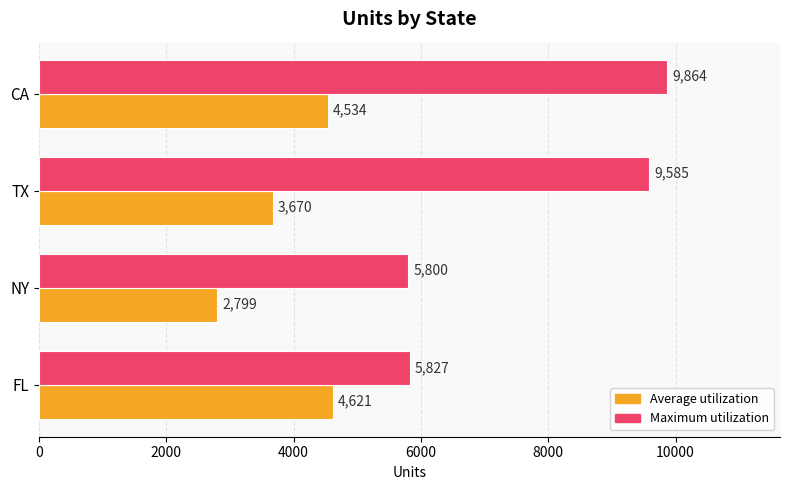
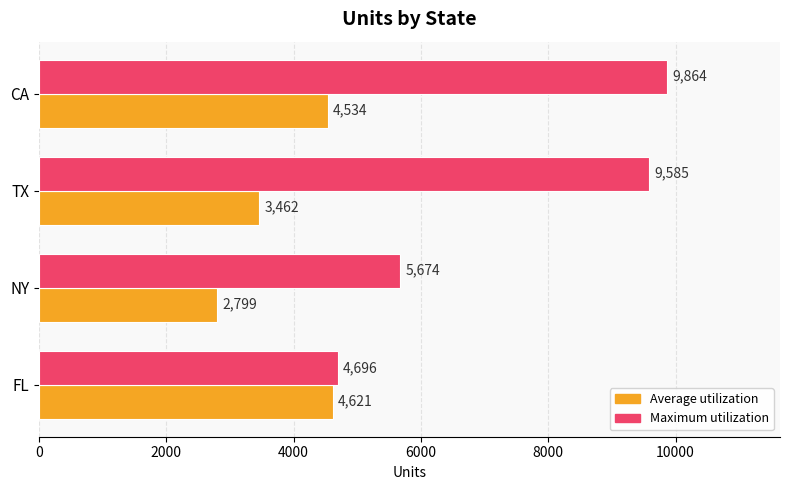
  {
    "Average utilization": {
      "CA": "4,534",
-     "TX": "3,670",
+     "TX": "3,462",
      "NY": "2,799",
      "FL": "4,621"
    },
    "Maximum utilization": {
      "CA": "9,864",
      "TX": "9,585",
-     "NY": "5,800",
-     "FL": "5,827"
+     "NY": "5,674",
+     "FL": "4,696"
    }
  }
